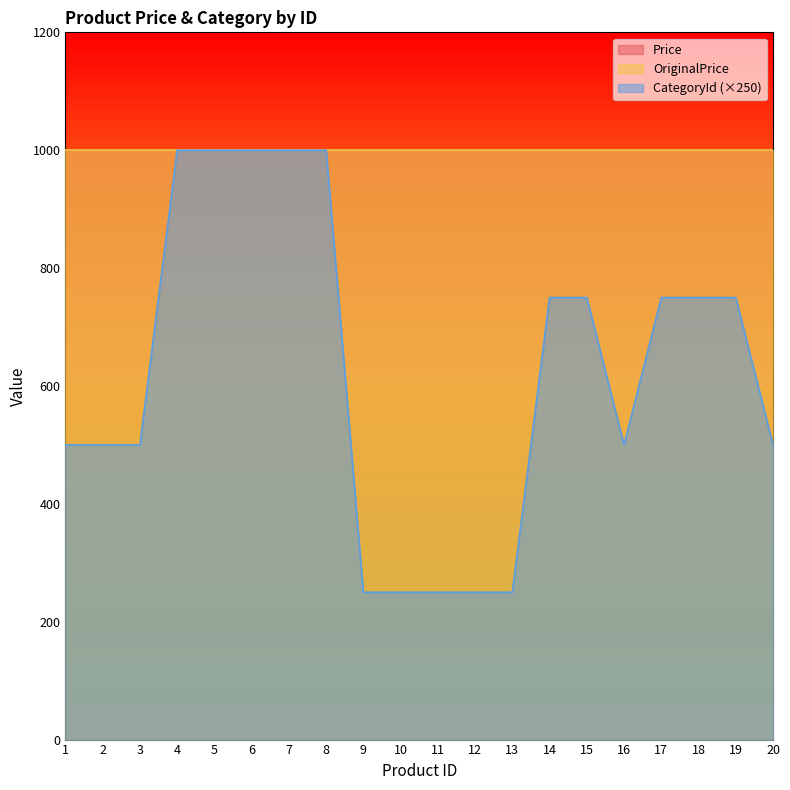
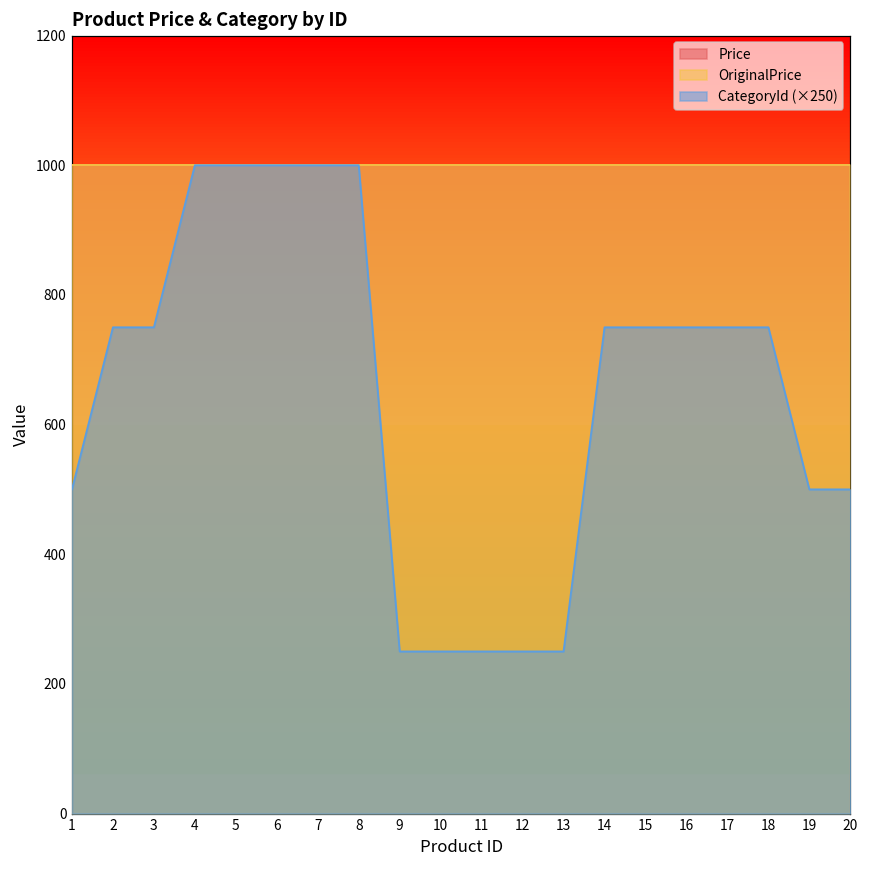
  {
    "OriginalPrice": {
      "1": 1000,
      "2": 1000,
      "3": 1000,
      "9": 1000,
      "10": 1000,
      "11": 1000,
      "12": 1000,
      "13": 1000,
      "14": 1000,
      "15": 1000,
      "16": 1000,
      "17": 1000,
      "18": 1000,
      "19": 1000,
      "20": 1000
    },
    "CategoryId (×250)": {
      "1": 500,
-     "2": 500,
-     "3": 500,
+     "2": 750,
+     "3": 750,
      "9": 250,
      "10": 250,
      "11": 250,
      "12": 250,
      "13": 250,
      "14": 750,
      "15": 750,
-     "16": 500,
+     "16": 750,
      "17": 750,
      "18": 750,
-     "19": 750,
+     "19": 500,
      "20": 500
    }
  }
